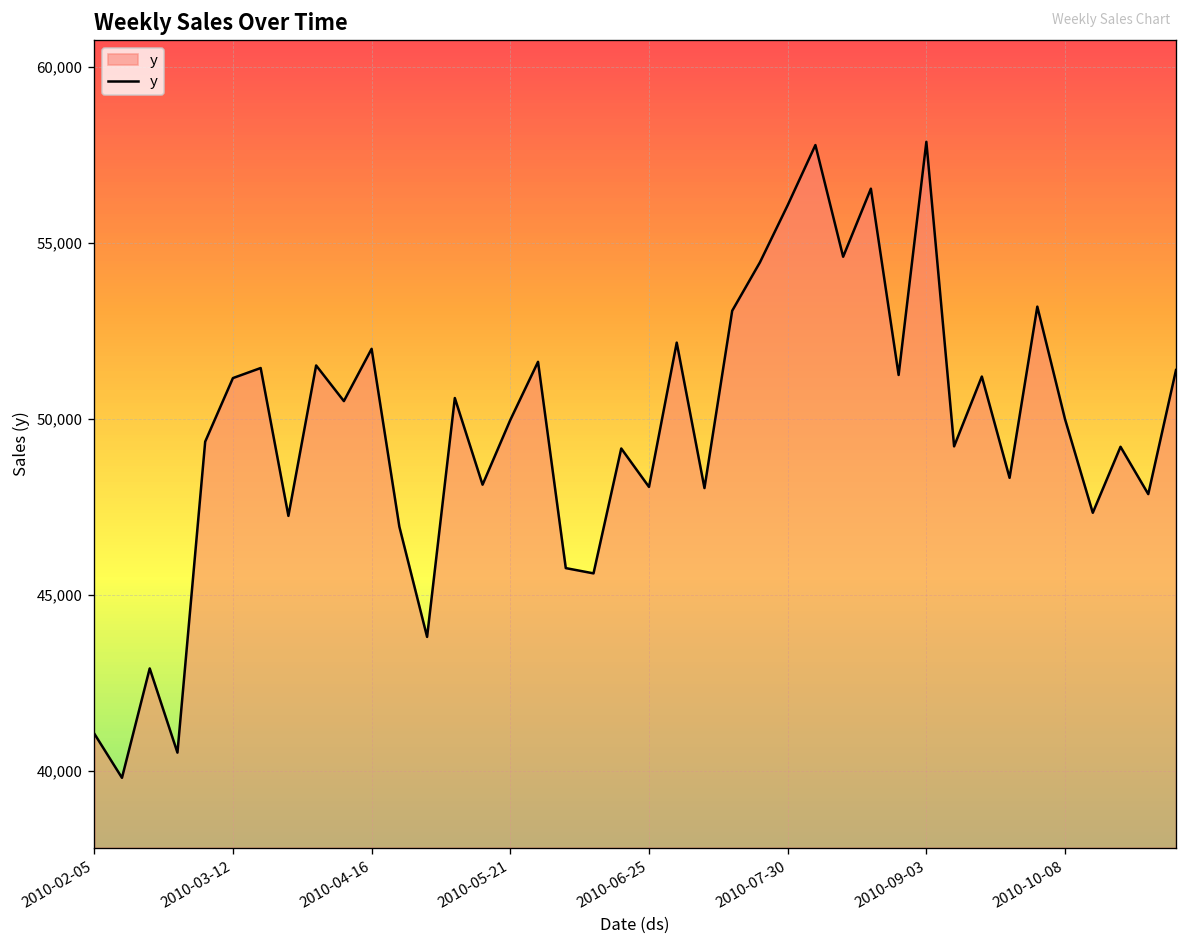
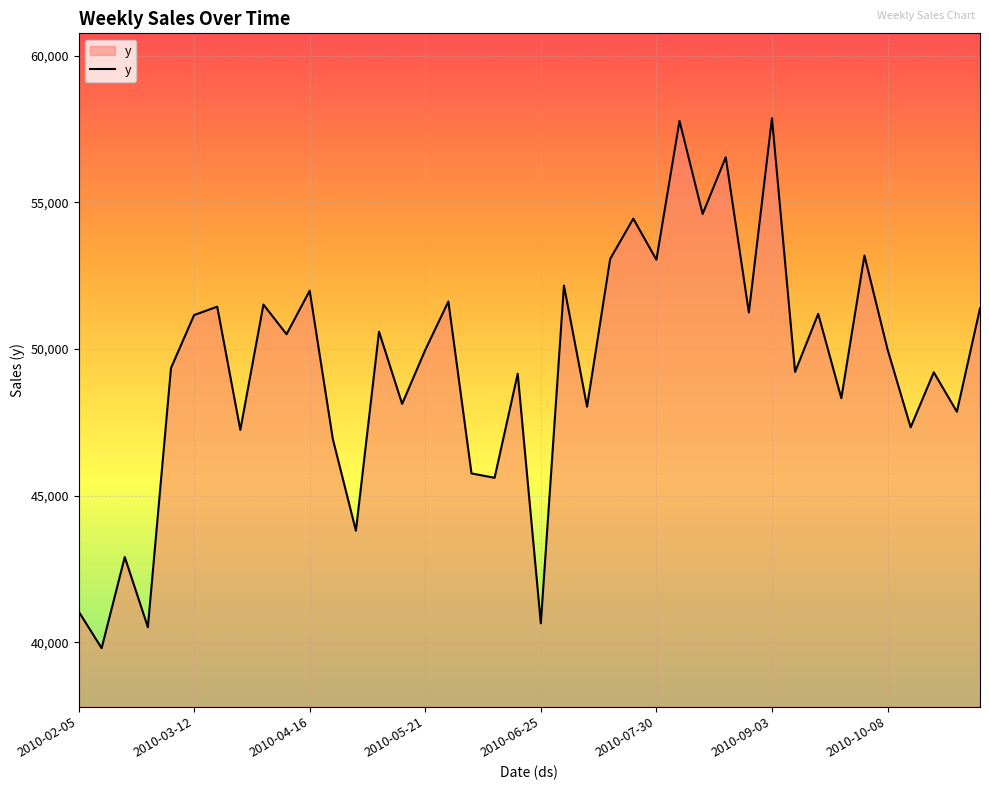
  {
    "2010-02-05": "41,100",
    "2010-03-12": "51,200",
    "2010-04-16": "52,000",
    "2010-05-21": "50,000",
-   "2010-06-25": "48,100",
-   "2010-07-30": "56,100",
+   "2010-06-25": "40,600",
+   "2010-07-30": "53,000",
    "2010-09-03": "57,900",
    "2010-10-08": "50,000"
  }
